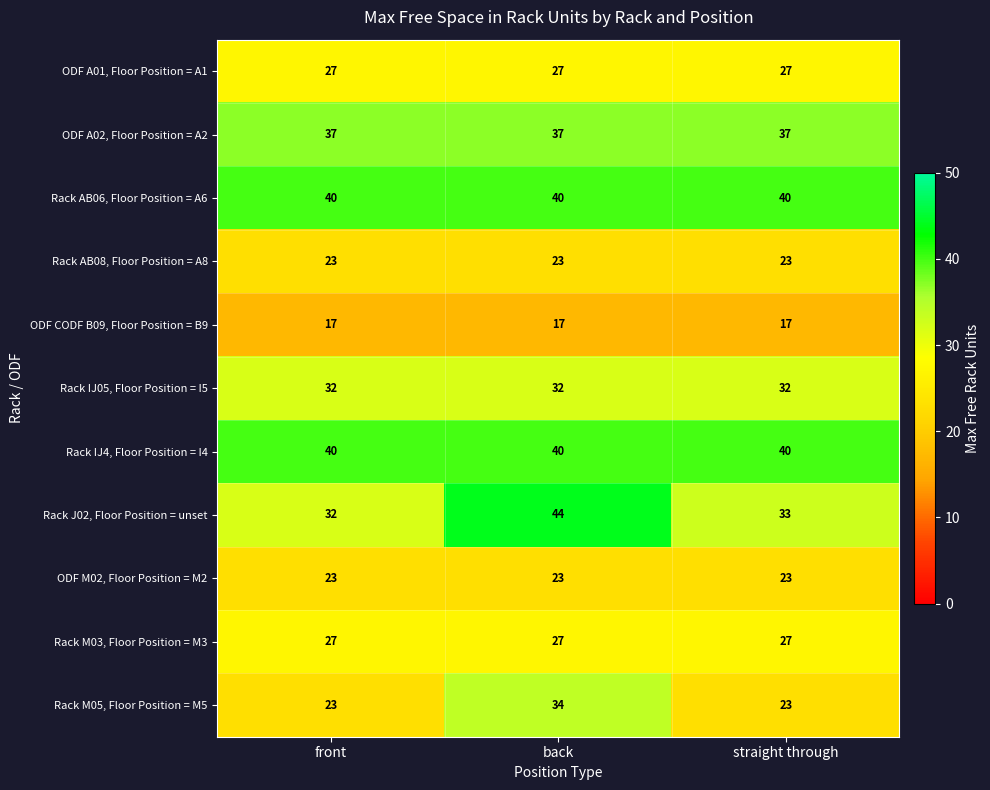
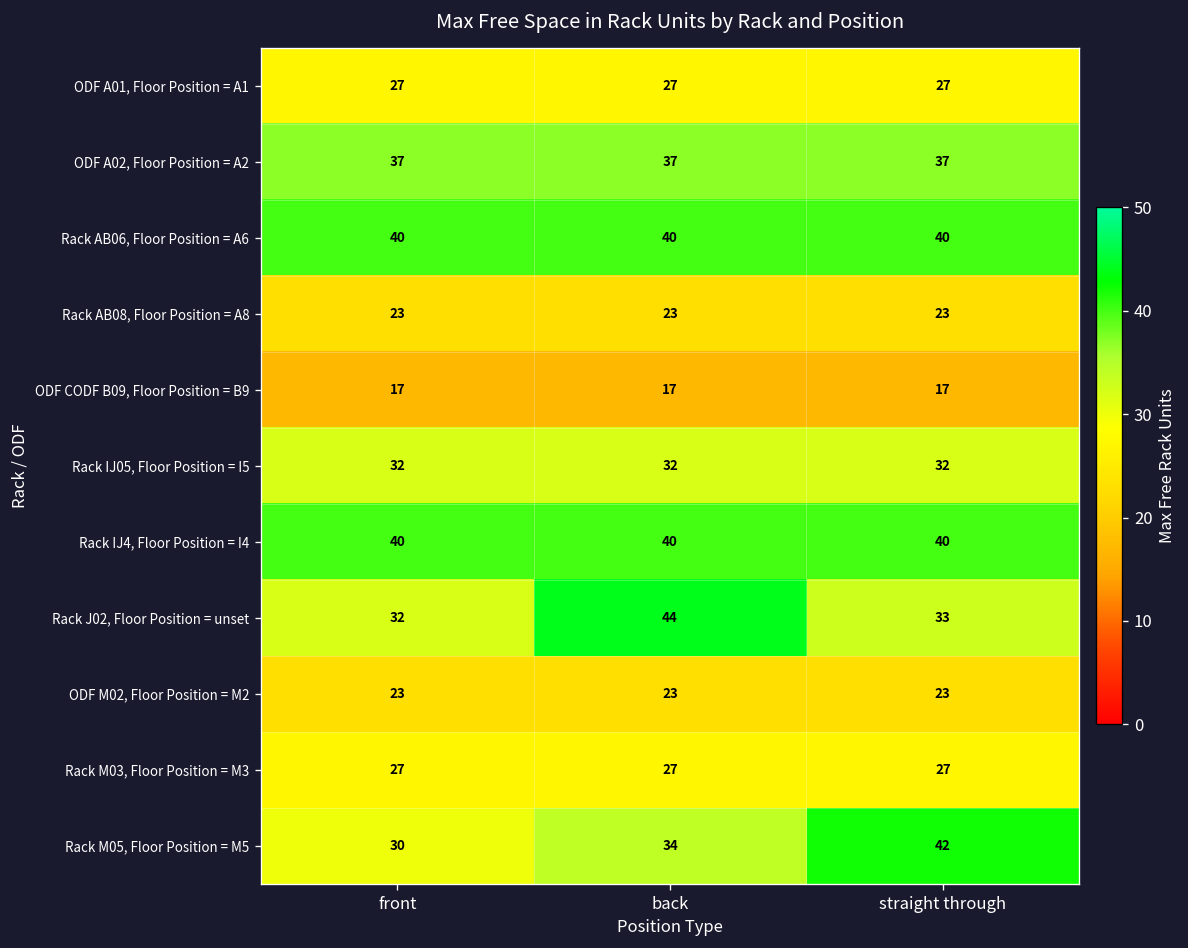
  {
    "ODF A01, Floor Position = A1": {
      "front": 27,
      "back": 27,
      "straight through": 27
    },
    "ODF A02, Floor Position = A2": {
      "front": 37,
      "back": 37,
      "straight through": 37
    },
    "Rack AB06, Floor Position = A6": {
      "front": 40,
      "back": 40,
      "straight through": 40
    },
    "Rack AB08, Floor Position = A8": {
      "front": 23,
      "back": 23,
      "straight through": 23
    },
    "ODF CODF B09, Floor Position = B9": {
      "front": 17,
      "back": 17,
      "straight through": 17
    },
    "Rack IJ05, Floor Position = I5": {
      "front": 32,
      "back": 32,
      "straight through": 32
    },
    "Rack IJ4, Floor Position = I4": {
      "front": 40,
      "back": 40,
      "straight through": 40
    },
    "Rack J02, Floor Position = unset": {
      "front": 32,
      "back": 44,
      "straight through": 33
    },
    "ODF M02, Floor Position = M2": {
      "front": 23,
      "back": 23,
      "straight through": 23
    },
    "Rack M03, Floor Position = M3": {
      "front": 27,
      "back": 27,
      "straight through": 27
    },
    "Rack M05, Floor Position = M5": {
-     "front": 23,
+     "front": 30,
      "back": 34,
-     "straight through": 23
+     "straight through": 42
    }
  }
